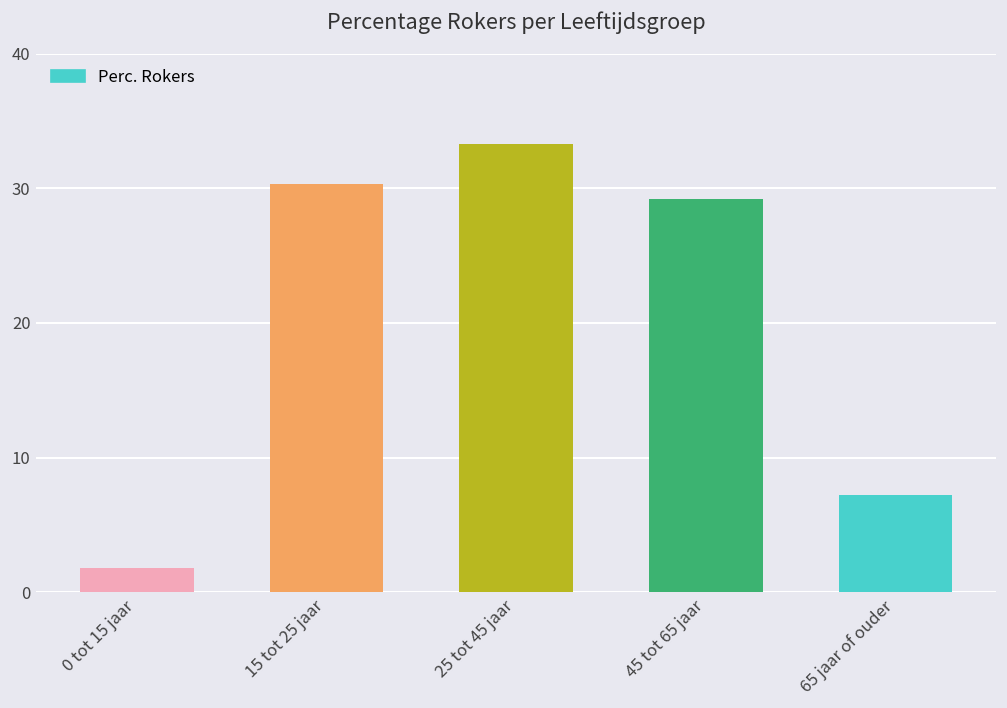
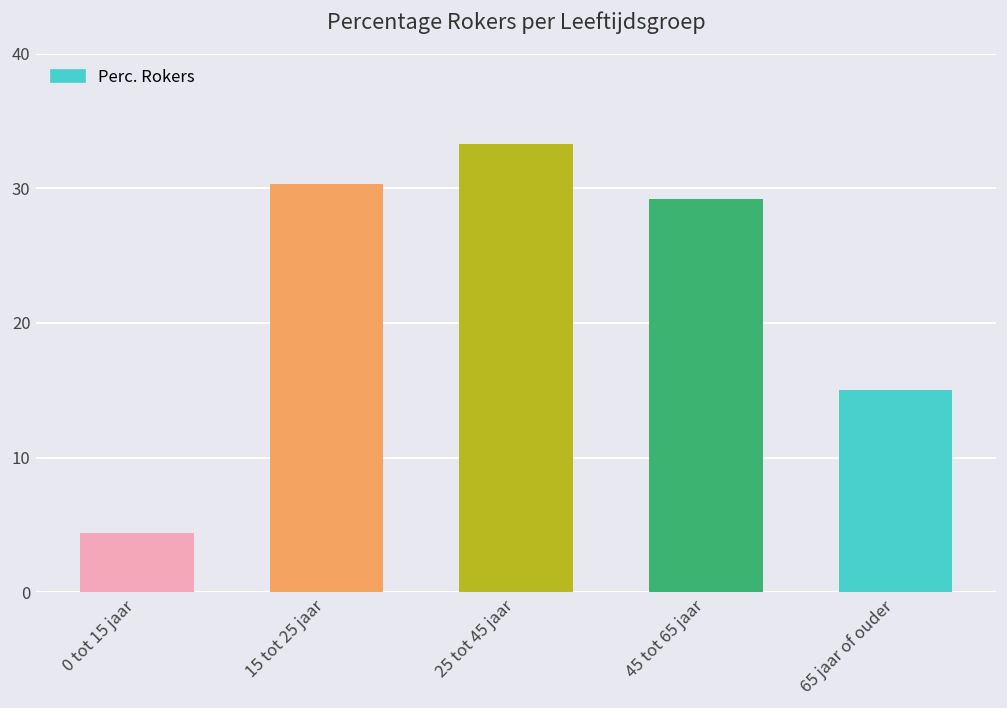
  {
-   "0 tot 15 jaar": 1.8,
+   "0 tot 15 jaar": 4.4,
    "15 tot 25 jaar": 30.3,
    "25 tot 45 jaar": 33.3,
    "45 tot 65 jaar": 29.2,
-   "65 jaar of ouder": 7.2
+   "65 jaar of ouder": 15.0
  }
